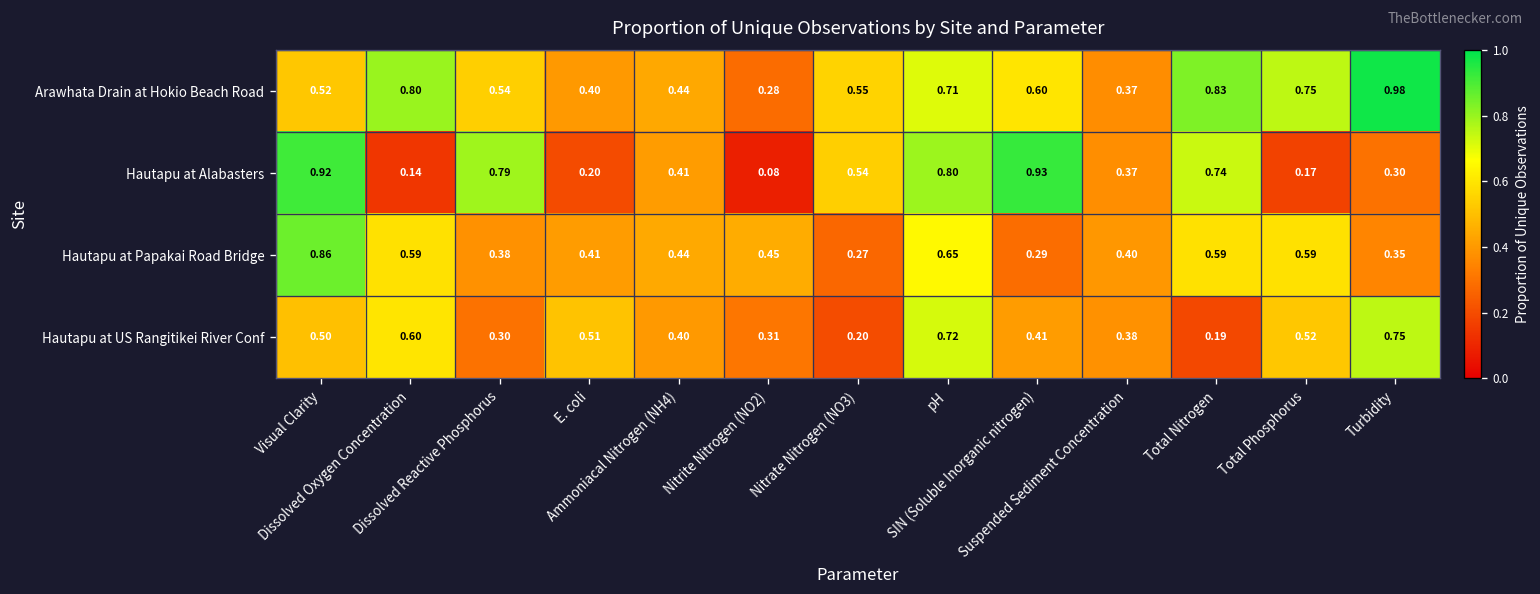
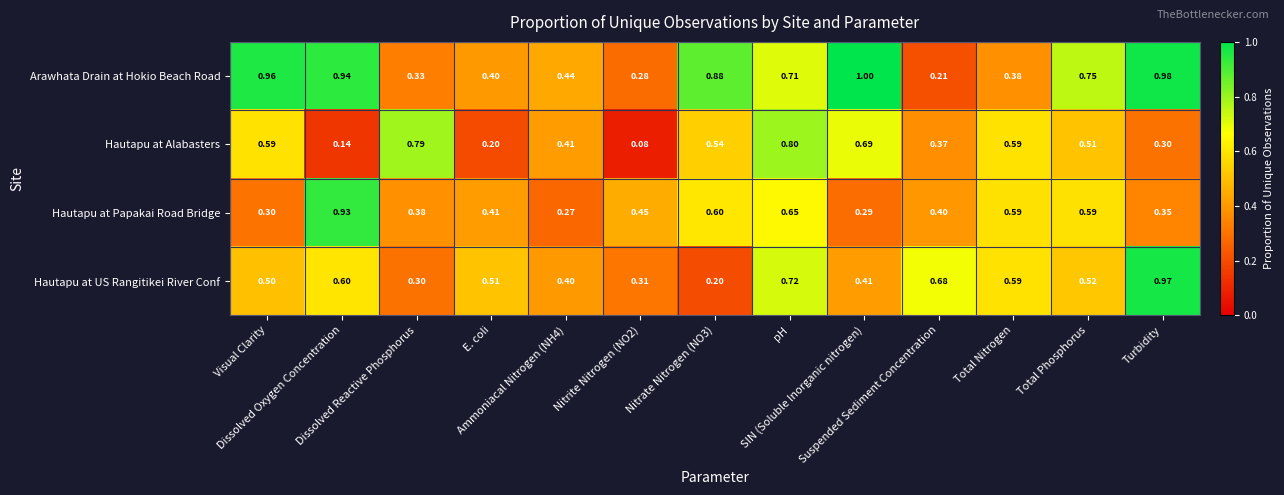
  {
    "Arawhata Drain at Hokio Beach Road": {
-     "Visual Clarity": 0.52,
-     "Dissolved Oxygen Concentration": 0.80,
-     "Dissolved Reactive Phosphorus": 0.54,
+     "Visual Clarity": 0.96,
+     "Dissolved Oxygen Concentration": 0.94,
+     "Dissolved Reactive Phosphorus": 0.33,
      "E. coli": 0.40,
      "Ammoniacal Nitrogen (NH4)": 0.44,
      "Nitrite Nitrogen (NO2)": 0.28,
-     "Nitrate Nitrogen (NO3)": 0.55,
+     "Nitrate Nitrogen (NO3)": 0.88,
      "pH": 0.71,
-     "SIN (Soluble Inorganic nitrogen)": 0.60,
-     "Suspended Sediment Concentration": 0.37,
-     "Total Nitrogen": 0.83,
+     "SIN (Soluble Inorganic nitrogen)": 1.00,
+     "Suspended Sediment Concentration": 0.21,
+     "Total Nitrogen": 0.38,
      "Total Phosphorus": 0.75,
      "Turbidity": 0.98
    },
    "Hautapu at Alabasters": {
-     "Visual Clarity": 0.92,
+     "Visual Clarity": 0.59,
      "Dissolved Oxygen Concentration": 0.14,
      "Dissolved Reactive Phosphorus": 0.79,
      "E. coli": 0.20,
      "Ammoniacal Nitrogen (NH4)": 0.41,
      "Nitrite Nitrogen (NO2)": 0.08,
      "Nitrate Nitrogen (NO3)": 0.54,
      "pH": 0.80,
-     "SIN (Soluble Inorganic nitrogen)": 0.93,
+     "SIN (Soluble Inorganic nitrogen)": 0.69,
      "Suspended Sediment Concentration": 0.37,
-     "Total Nitrogen": 0.74,
-     "Total Phosphorus": 0.17,
+     "Total Nitrogen": 0.59,
+     "Total Phosphorus": 0.51,
      "Turbidity": 0.30
    },
    "Hautapu at Papakai Road Bridge": {
-     "Visual Clarity": 0.86,
-     "Dissolved Oxygen Concentration": 0.59,
+     "Visual Clarity": 0.30,
+     "Dissolved Oxygen Concentration": 0.93,
      "Dissolved Reactive Phosphorus": 0.38,
      "E. coli": 0.41,
-     "Ammoniacal Nitrogen (NH4)": 0.44,
+     "Ammoniacal Nitrogen (NH4)": 0.27,
      "Nitrite Nitrogen (NO2)": 0.45,
-     "Nitrate Nitrogen (NO3)": 0.27,
+     "Nitrate Nitrogen (NO3)": 0.60,
      "pH": 0.65,
      "SIN (Soluble Inorganic nitrogen)": 0.29,
      "Suspended Sediment Concentration": 0.40,
      "Total Nitrogen": 0.59,
      "Total Phosphorus": 0.59,
      "Turbidity": 0.35
    },
    "Hautapu at US Rangitikei River Conf": {
      "Visual Clarity": 0.50,
      "Dissolved Oxygen Concentration": 0.60,
      "Dissolved Reactive Phosphorus": 0.30,
      "E. coli": 0.51,
      "Ammoniacal Nitrogen (NH4)": 0.40,
      "Nitrite Nitrogen (NO2)": 0.31,
      "Nitrate Nitrogen (NO3)": 0.20,
      "pH": 0.72,
      "SIN (Soluble Inorganic nitrogen)": 0.41,
-     "Suspended Sediment Concentration": 0.38,
-     "Total Nitrogen": 0.19,
+     "Suspended Sediment Concentration": 0.68,
+     "Total Nitrogen": 0.59,
      "Total Phosphorus": 0.52,
-     "Turbidity": 0.75
+     "Turbidity": 0.97
    }
  }
